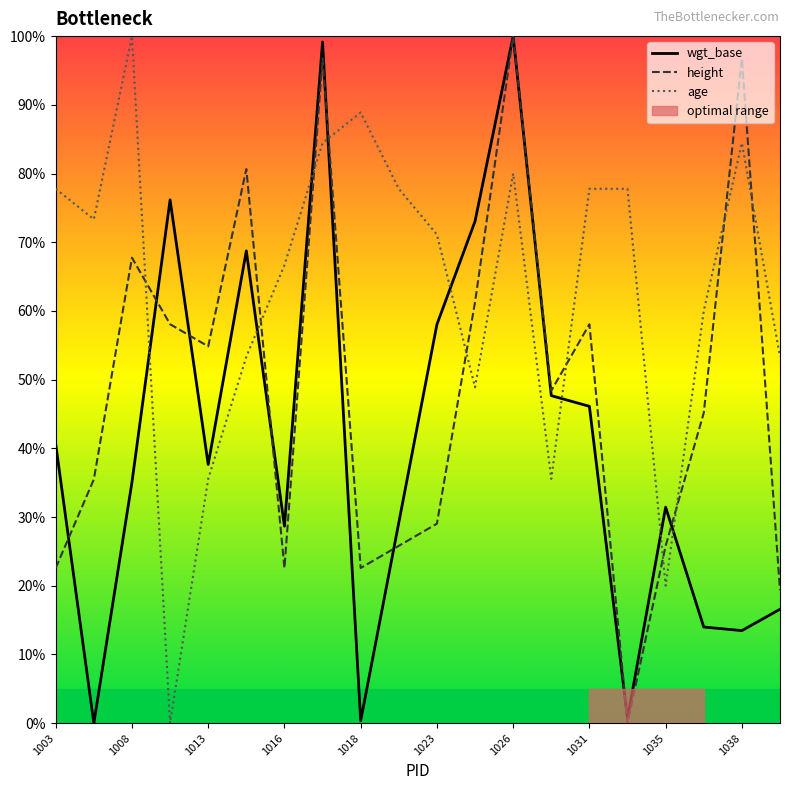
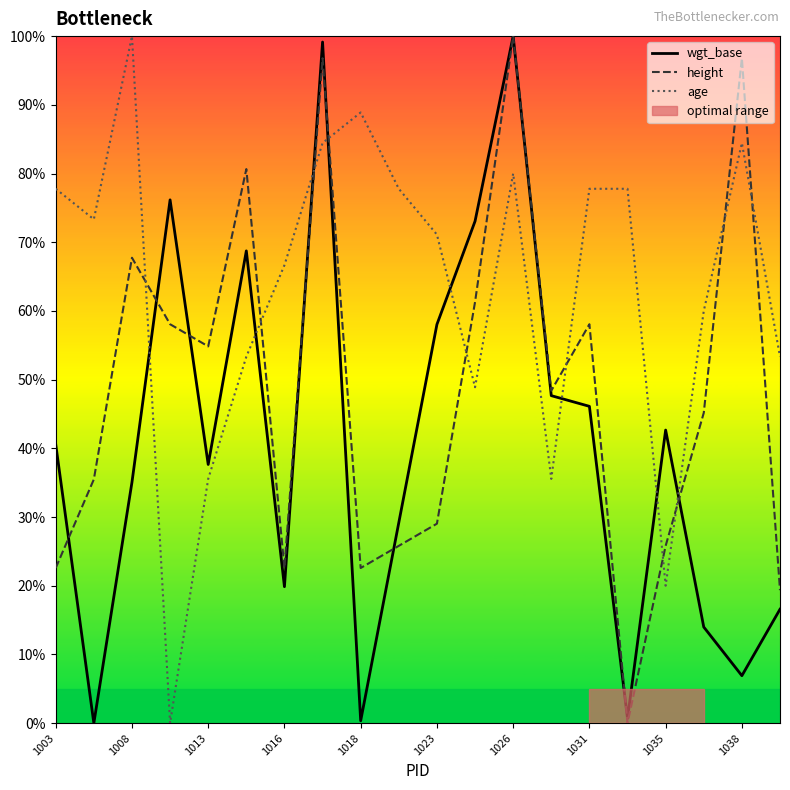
  {
    "wgt_base": {
      "1003": "41%",
      "1008": "35%",
      "1013": "38%",
-     "1016": "29%",
+     "1016": "20%",
      "1023": "58%",
      "1031": "46%",
-     "1035": "31%",
-     "1038": "13%"
+     "1035": "43%",
+     "1038": "7%"
    }
  }
